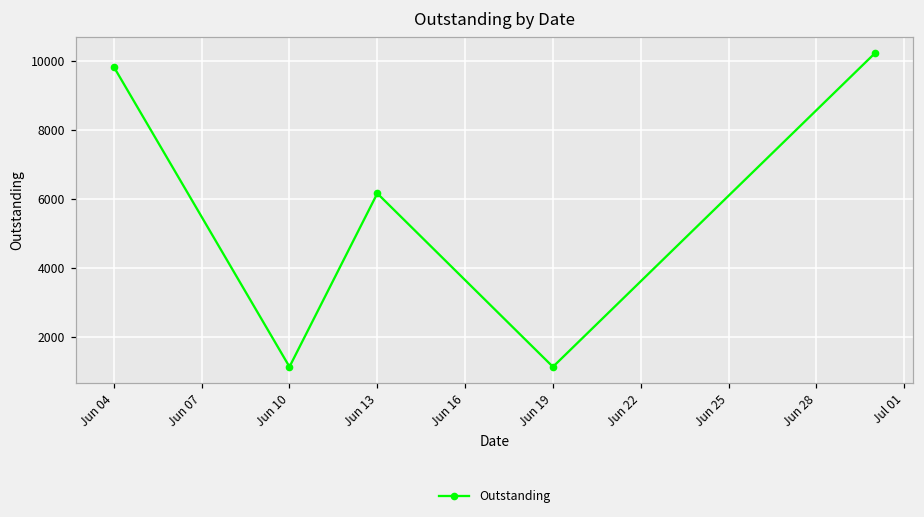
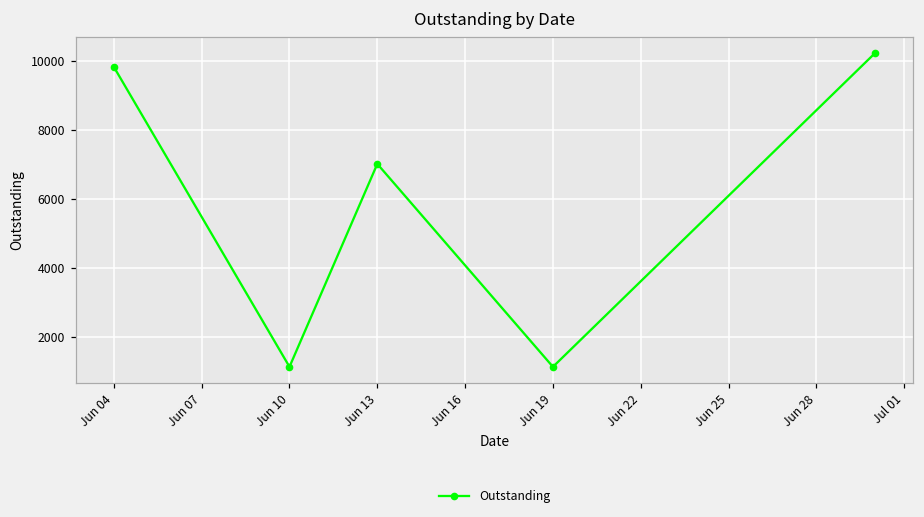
  {
    "Jun 04": 9800,
    "Jun 10": 1100,
-   "Jun 13": 6200,
+   "Jun 13": 7000,
    "Jun 19": 1100
  }
